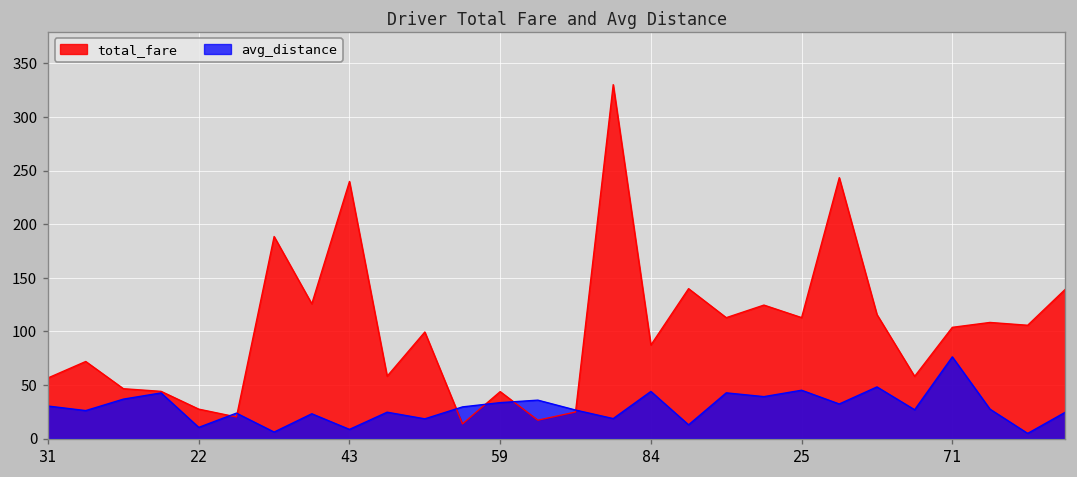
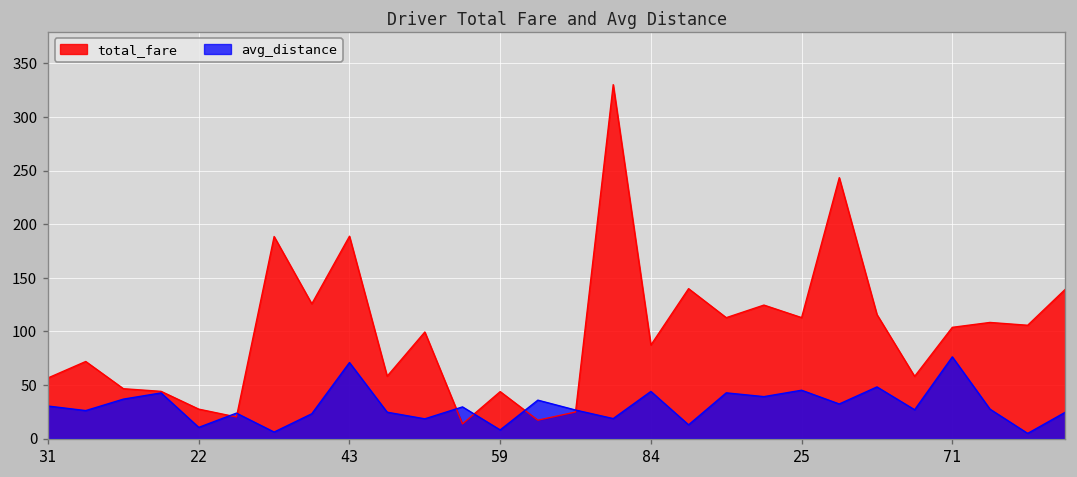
  {
    "total_fare": {
      "31": 60,
-     "43": 240,
+     "43": 190,
      "59": 40,
      "84": 90,
      "71": 100
    },
    "avg_distance": {
      "31": 30,
-     "43": 10,
-     "59": 30,
+     "43": 70,
+     "59": 10,
      "84": 40,
      "71": 80
    }
  }
